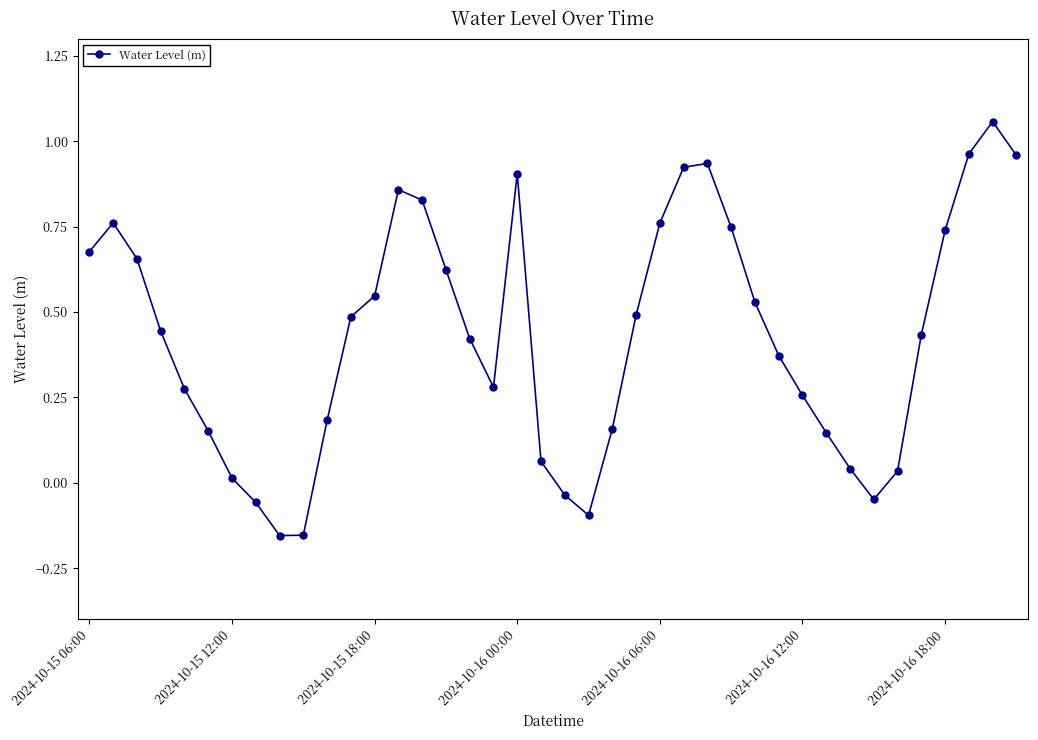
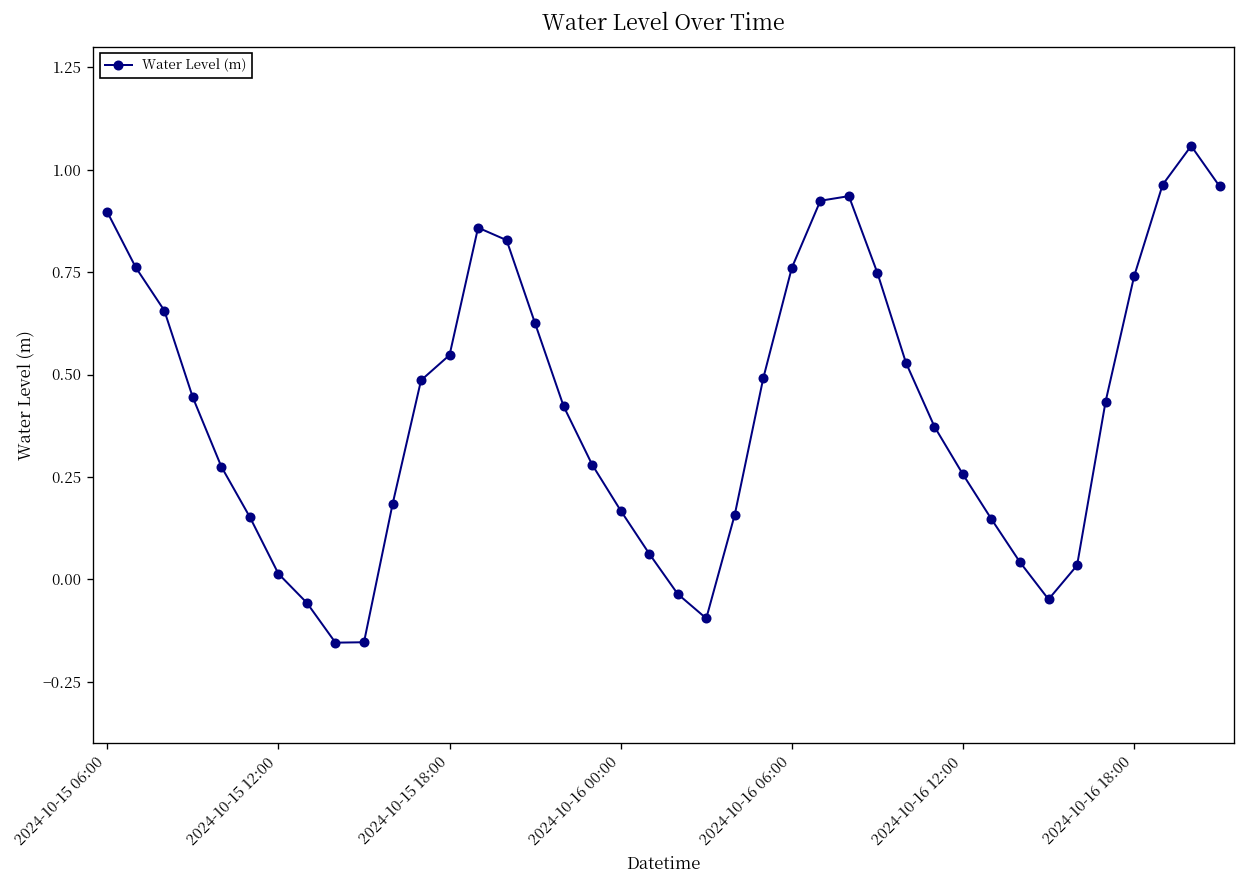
  {
-   "2024-10-15 06:00": 0.68,
+   "2024-10-15 06:00": 0.90,
    "2024-10-15 12:00": 0.01,
    "2024-10-15 18:00": 0.55,
-   "2024-10-16 00:00": 0.91,
+   "2024-10-16 00:00": 0.17,
    "2024-10-16 06:00": 0.76,
    "2024-10-16 12:00": 0.26,
    "2024-10-16 18:00": 0.74
  }
